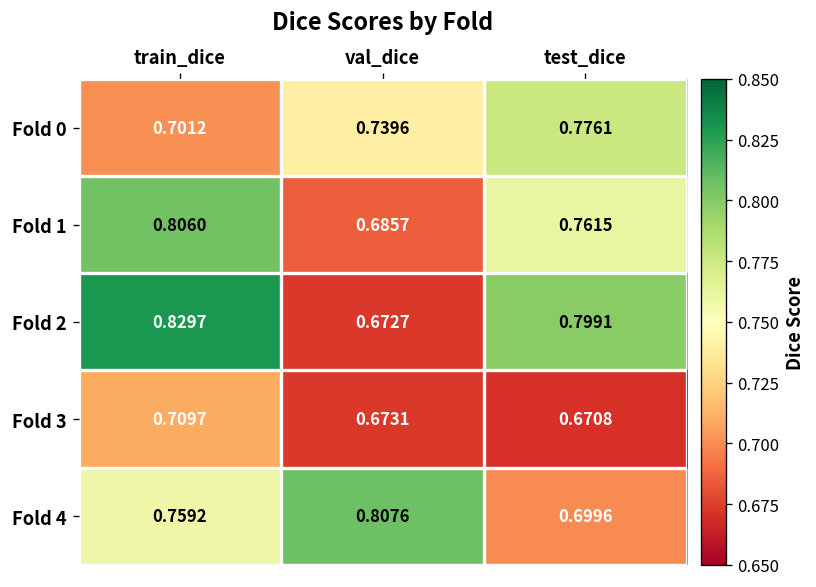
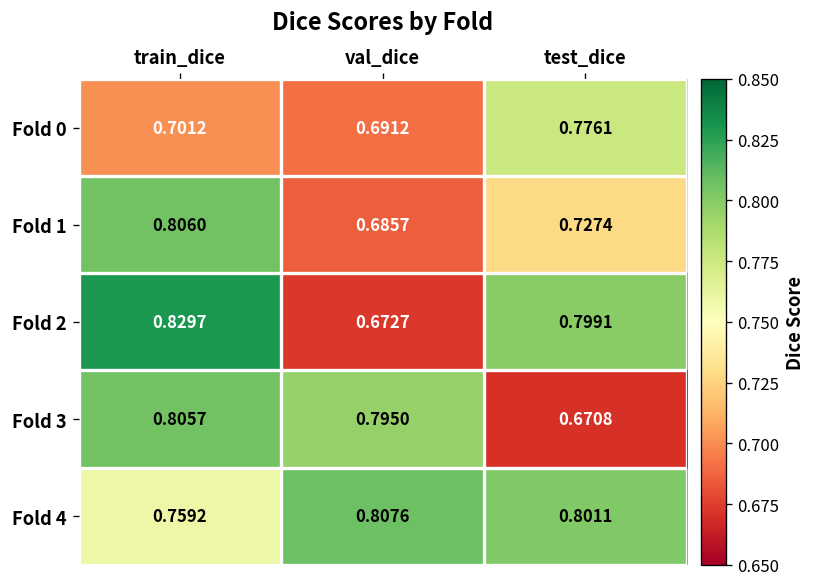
  {
    "Fold 0": {
      "train_dice": 0.7012,
-     "val_dice": 0.7396,
+     "val_dice": 0.6912,
      "test_dice": 0.7761
    },
    "Fold 1": {
      "train_dice": 0.8060,
      "val_dice": 0.6857,
-     "test_dice": 0.7615
+     "test_dice": 0.7274
    },
    "Fold 2": {
      "train_dice": 0.8297,
      "val_dice": 0.6727,
      "test_dice": 0.7991
    },
    "Fold 3": {
-     "train_dice": 0.7097,
-     "val_dice": 0.6731,
+     "train_dice": 0.8057,
+     "val_dice": 0.7950,
      "test_dice": 0.6708
    },
    "Fold 4": {
      "train_dice": 0.7592,
      "val_dice": 0.8076,
-     "test_dice": 0.6996
+     "test_dice": 0.8011
    }
  }
